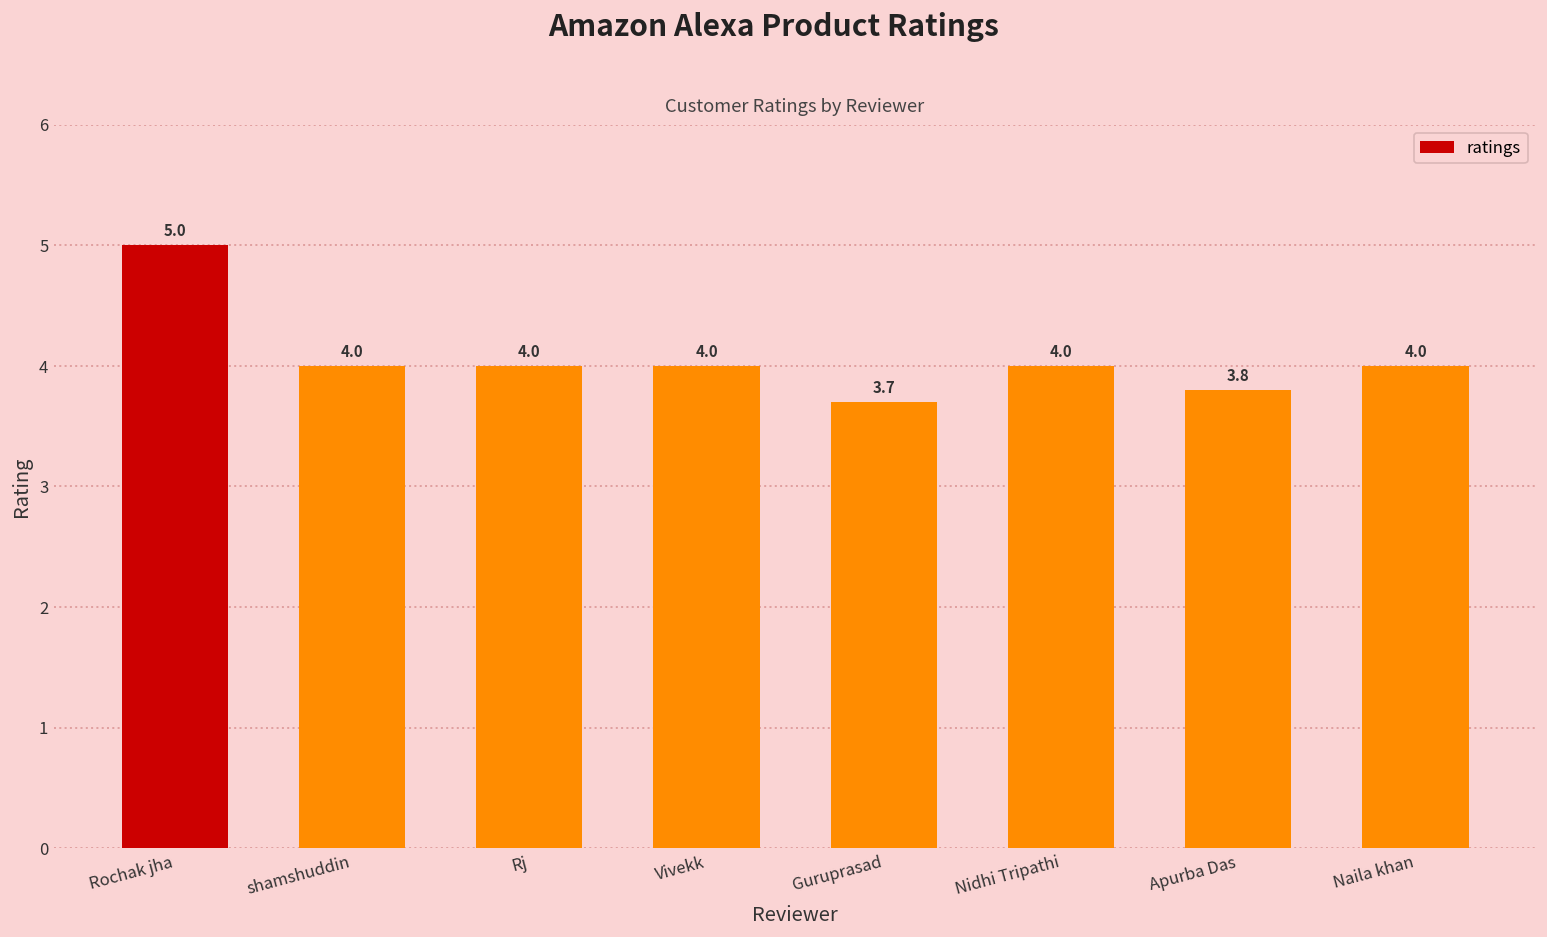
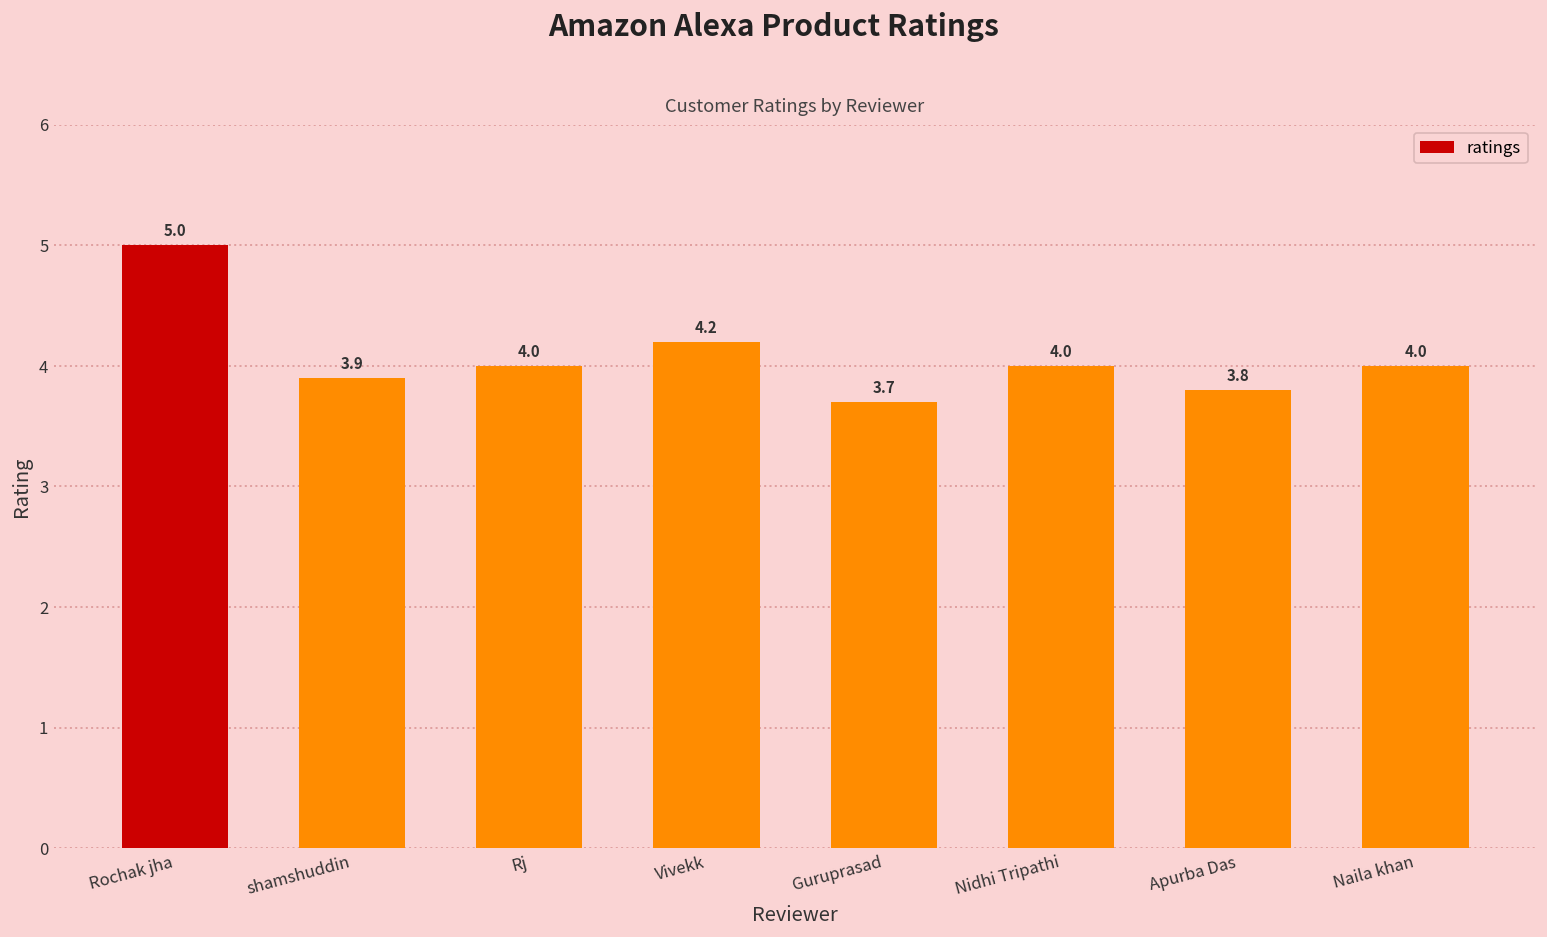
  {
    "Rochak jha": 5.0,
-   "shamshuddin": 4.0,
+   "shamshuddin": 3.9,
    "Rj": 4.0,
-   "Vivekk": 4.0,
+   "Vivekk": 4.2,
    "Guruprasad": 3.7,
    "Nidhi Tripathi": 4.0,
    "Apurba Das": 3.8,
    "Naila khan": 4.0
  }
